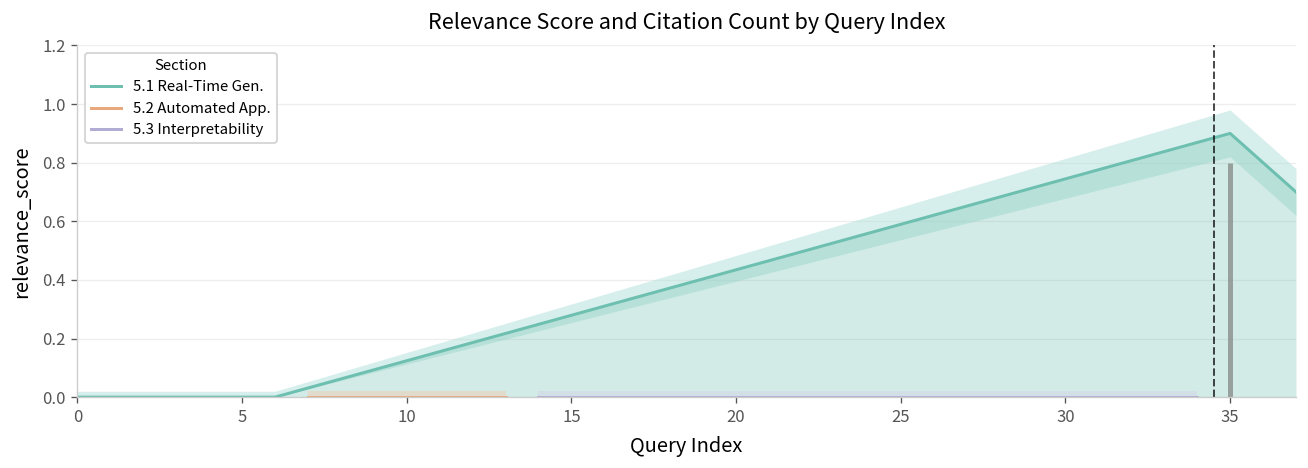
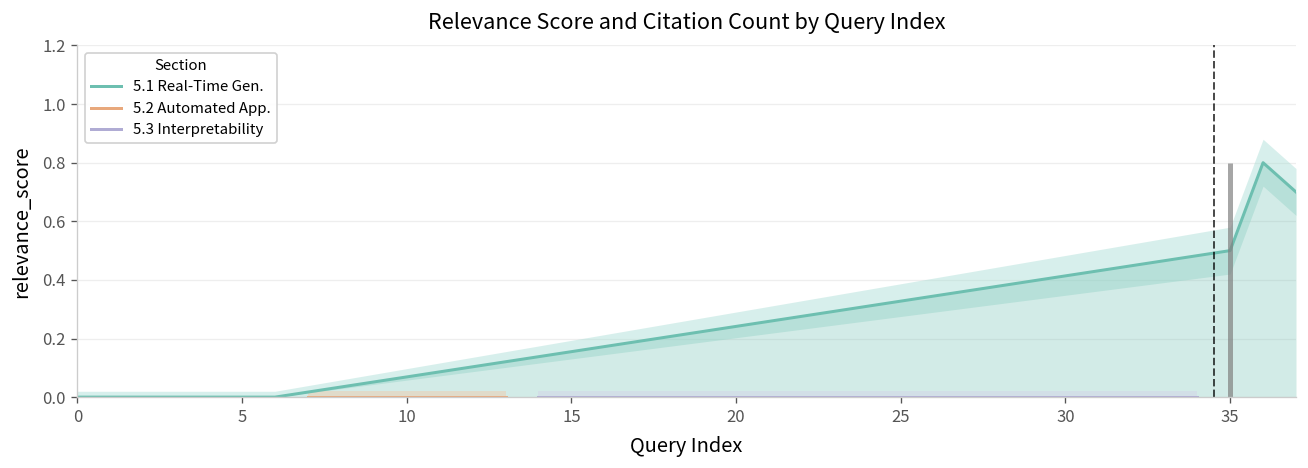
  {
    "5.1 Real-Time Gen.": {
      "0": 0.0,
      "5": 0.0,
-     "35": 0.9
+     "35": 0.5
    }
  }
